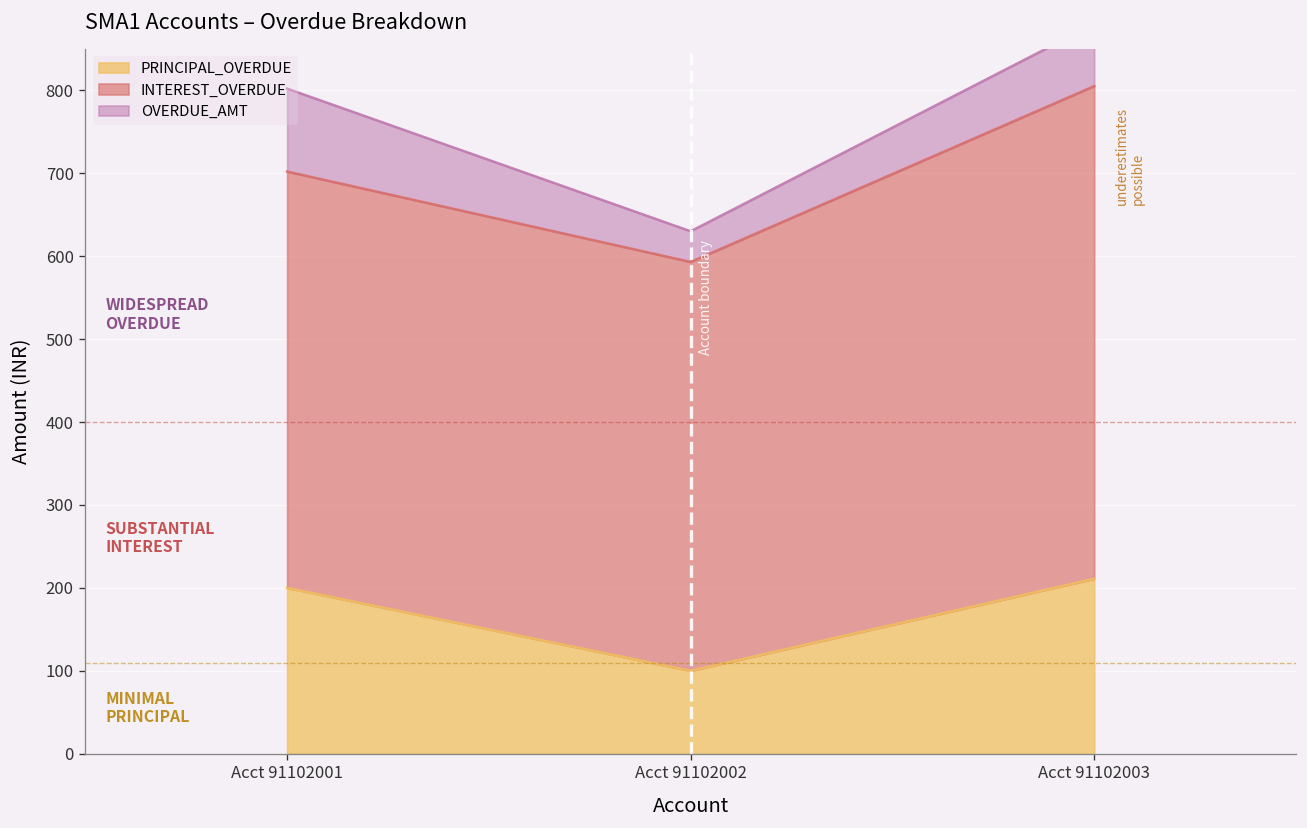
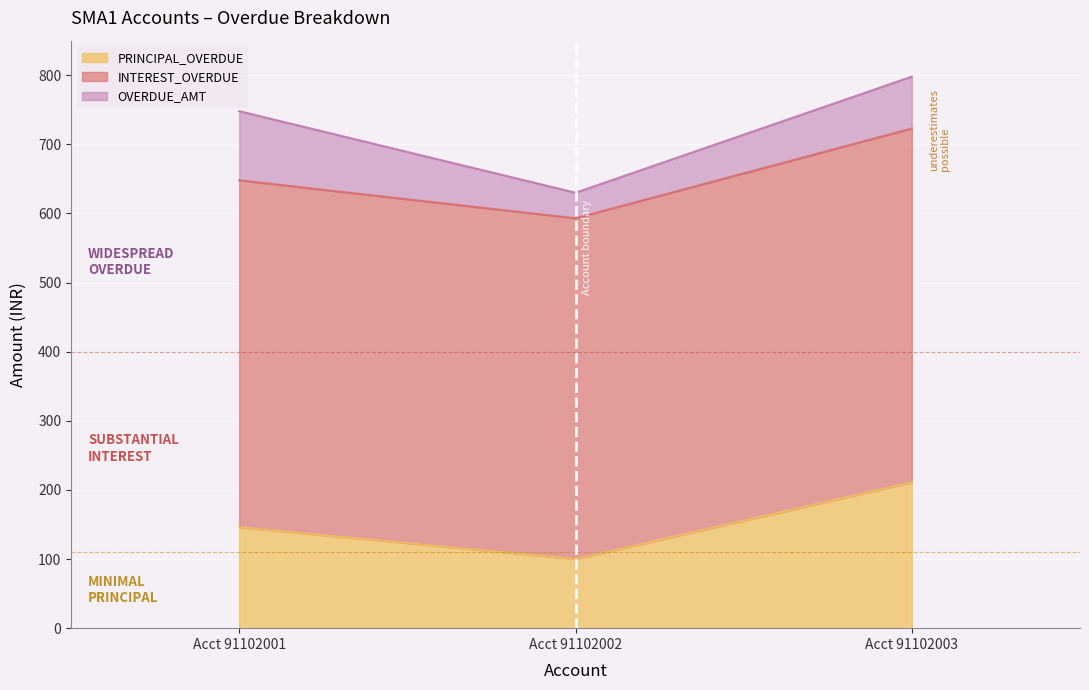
  {
    "PRINCIPAL_OVERDUE": {
-     "Acct 91102001": 200,
+     "Acct 91102001": 150,
      "Acct 91102002": 100,
      "Acct 91102003": 210
    },
    "INTEREST_OVERDUE": {
      "Acct 91102001": 500,
      "Acct 91102002": 490,
-     "Acct 91102003": 590
+     "Acct 91102003": 510
    },
    "OVERDUE_AMT": {
      "Acct 91102002": 40
    }
  }
